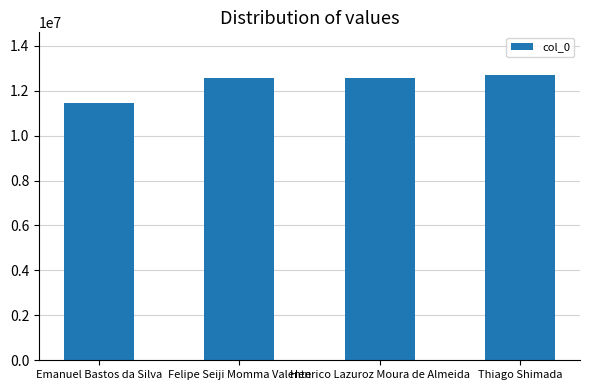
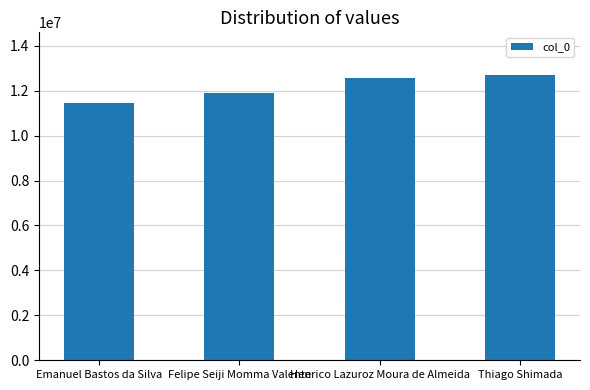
  {
    "Emanuel Bastos da Silva": 11400000,
-   "Felipe Seiji Momma Valente": 12500000,
+   "Felipe Seiji Momma Valente": 11900000,
    "Henrico Lazuroz Moura de Almeida": 12500000,
    "Thiago Shimada": 12700000
  }
